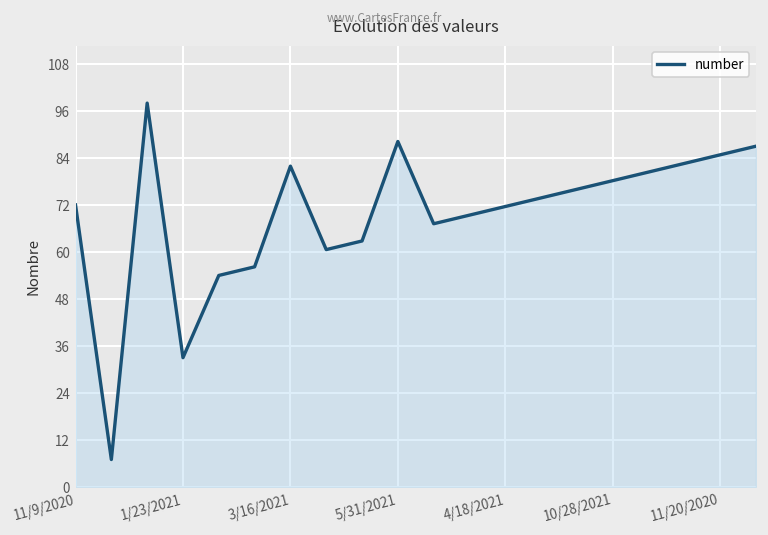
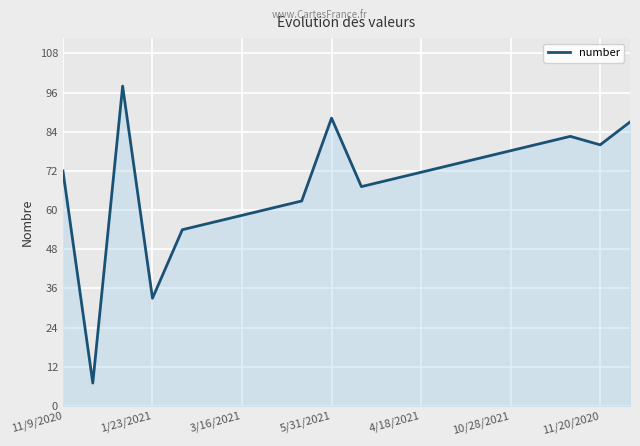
  {
    "11/9/2020": 72,
    "1/23/2021": 33,
-   "3/16/2021": 82,
+   "3/16/2021": 58,
    "5/31/2021": 88,
    "4/18/2021": 72,
    "10/28/2021": 78,
-   "11/20/2020": 85
+   "11/20/2020": 80
  }
